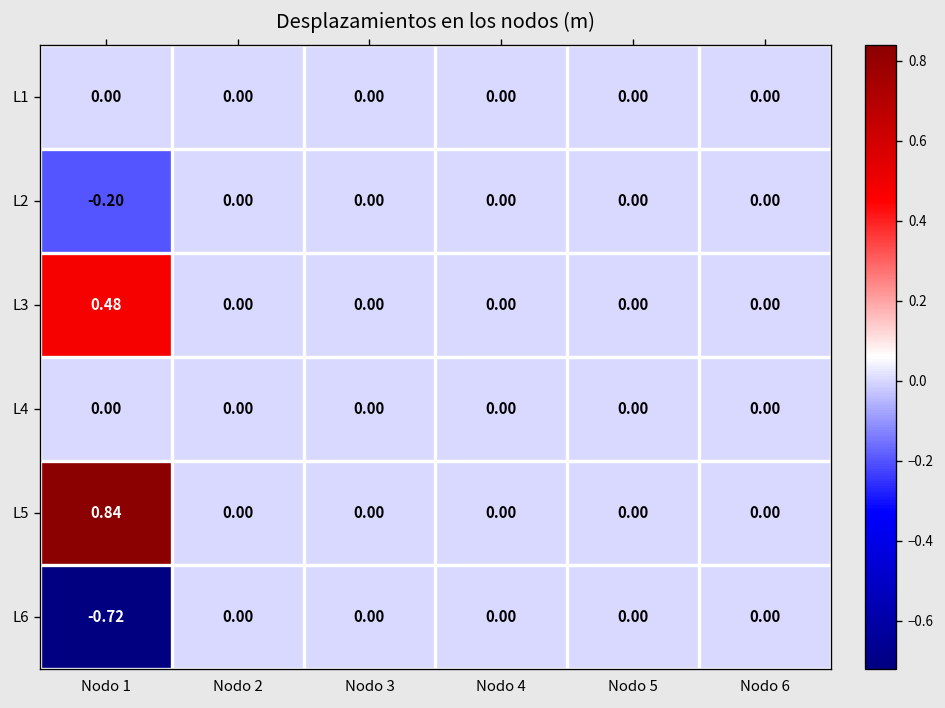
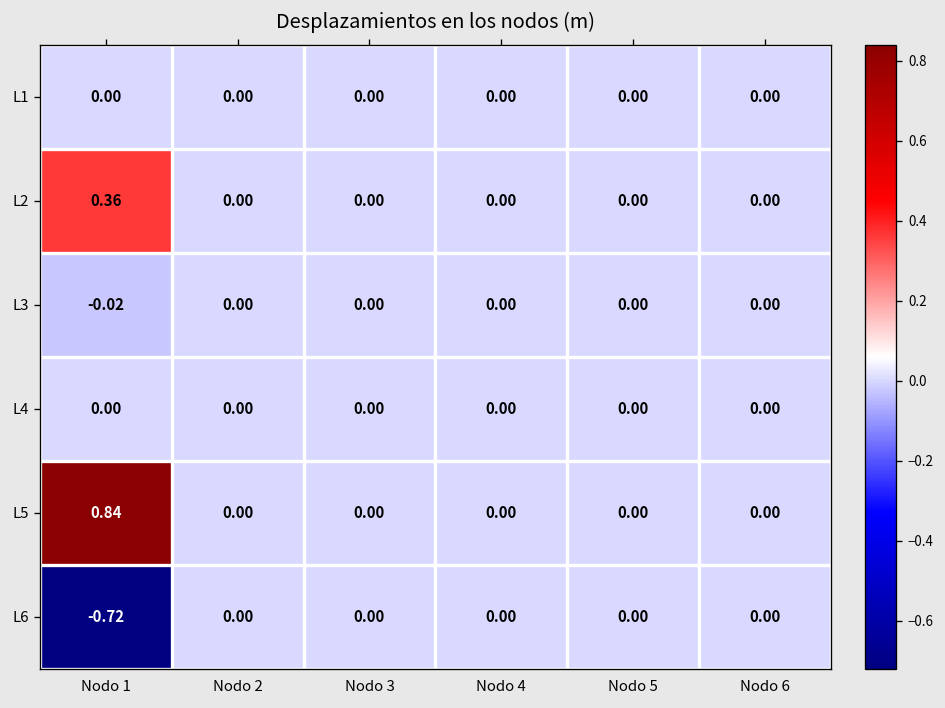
  {
    "L1": {
      "Nodo 1": 0.00,
      "Nodo 2": 0.00,
      "Nodo 3": 0.00,
      "Nodo 4": 0.00,
      "Nodo 5": 0.00,
      "Nodo 6": 0.00
    },
    "L2": {
-     "Nodo 1": -0.20,
+     "Nodo 1": 0.36,
      "Nodo 2": 0.00,
      "Nodo 3": 0.00,
      "Nodo 4": 0.00,
      "Nodo 5": 0.00,
      "Nodo 6": 0.00
    },
    "L3": {
-     "Nodo 1": 0.48,
+     "Nodo 1": -0.02,
      "Nodo 2": 0.00,
      "Nodo 3": 0.00,
      "Nodo 4": 0.00,
      "Nodo 5": 0.00,
      "Nodo 6": 0.00
    },
    "L4": {
      "Nodo 1": 0.00,
      "Nodo 2": 0.00,
      "Nodo 3": 0.00,
      "Nodo 4": 0.00,
      "Nodo 5": 0.00,
      "Nodo 6": 0.00
    },
    "L5": {
      "Nodo 1": 0.84,
      "Nodo 2": 0.00,
      "Nodo 3": 0.00,
      "Nodo 4": 0.00,
      "Nodo 5": 0.00,
      "Nodo 6": 0.00
    },
    "L6": {
      "Nodo 1": -0.72,
      "Nodo 2": 0.00,
      "Nodo 3": 0.00,
      "Nodo 4": 0.00,
      "Nodo 5": 0.00,
      "Nodo 6": 0.00
    }
  }
